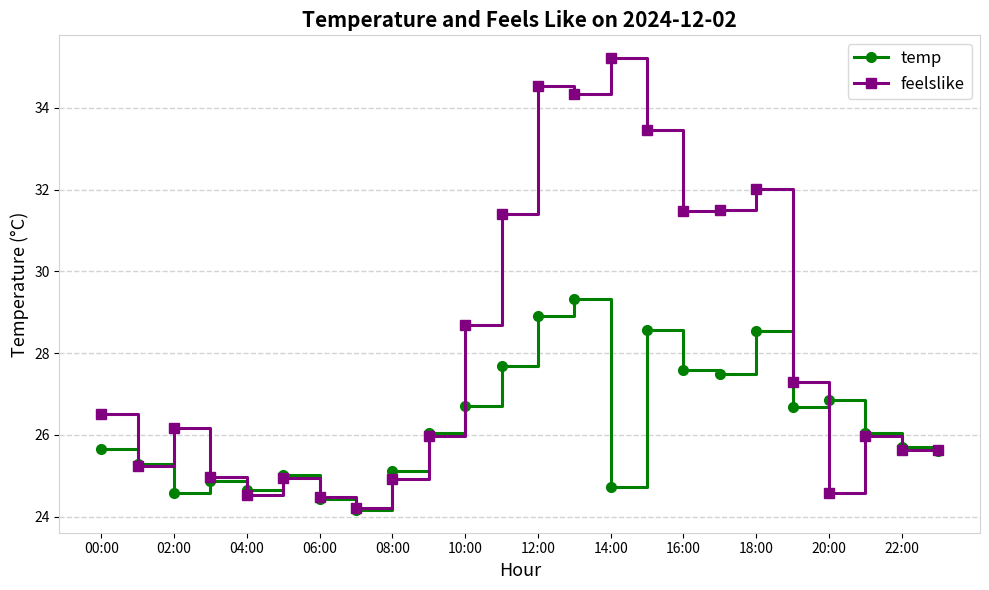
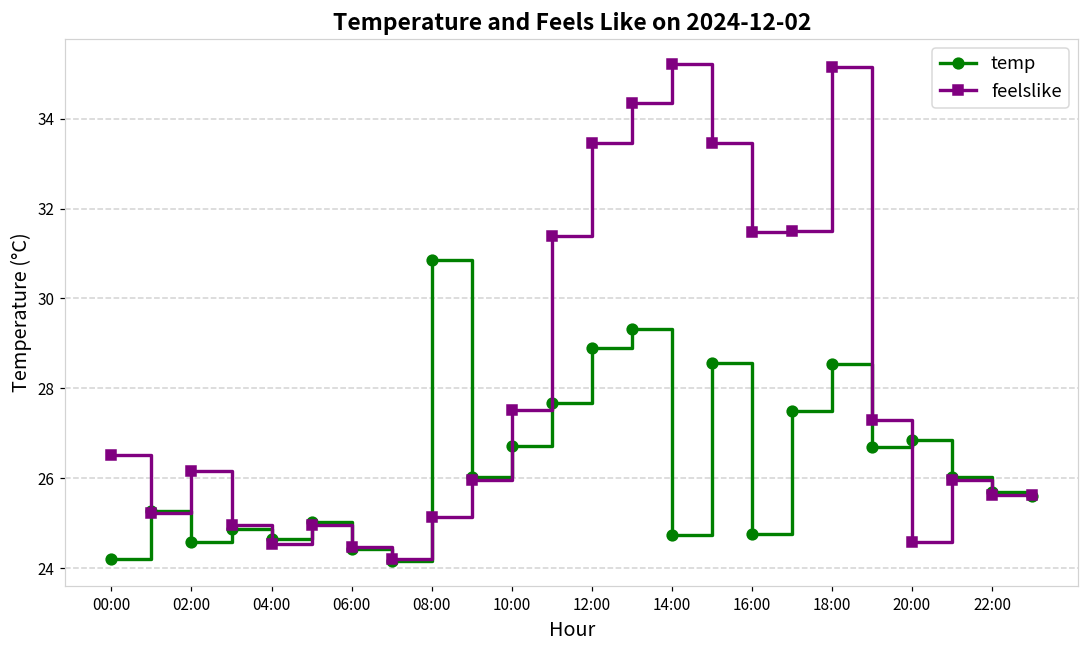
  {
    "temp": {
-     "00:00": 25.6,
+     "00:00": 24.2,
      "02:00": 24.6,
      "04:00": 24.7,
-     "08:00": 25.1,
+     "08:00": 30.9,
      "10:00": 26.7,
      "12:00": 28.9,
      "14:00": 24.7,
-     "16:00": 27.6,
+     "16:00": 24.8,
      "18:00": 28.6,
      "20:00": 26.8,
      "22:00": 25.7
    },
    "feelslike": {
      "00:00": 26.5,
      "02:00": 26.2,
      "04:00": 24.5,
-     "08:00": 24.9,
-     "10:00": 28.7,
-     "12:00": 34.5,
+     "08:00": 25.1,
+     "10:00": 27.5,
+     "12:00": 33.5,
      "14:00": 35.2,
      "16:00": 31.5,
-     "18:00": 32.0,
+     "18:00": 35.1,
      "20:00": 24.6,
      "22:00": 25.6
    }
  }
